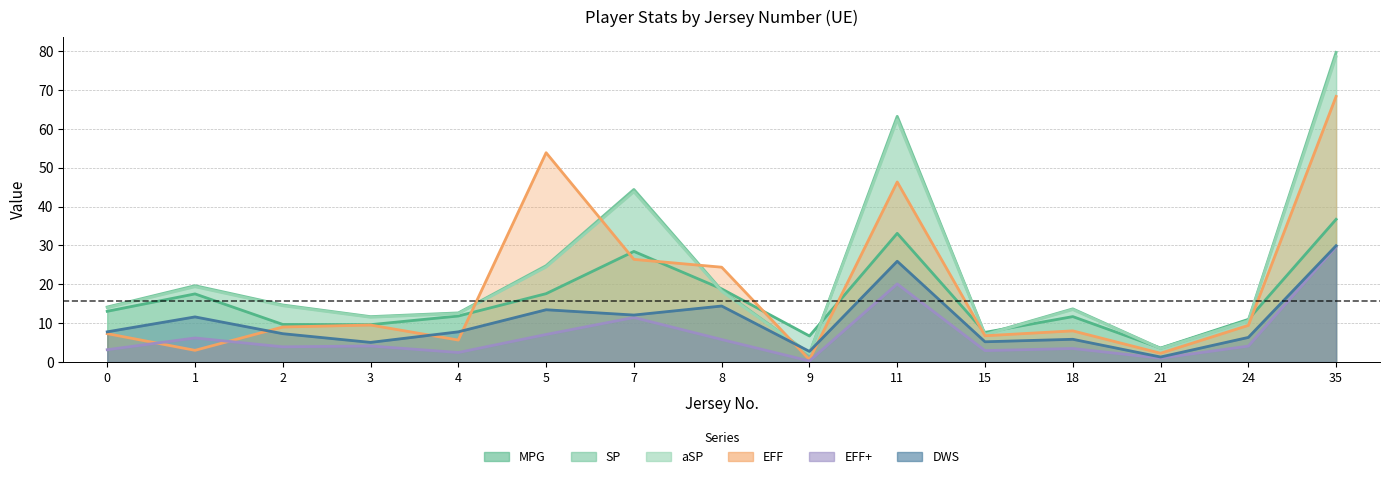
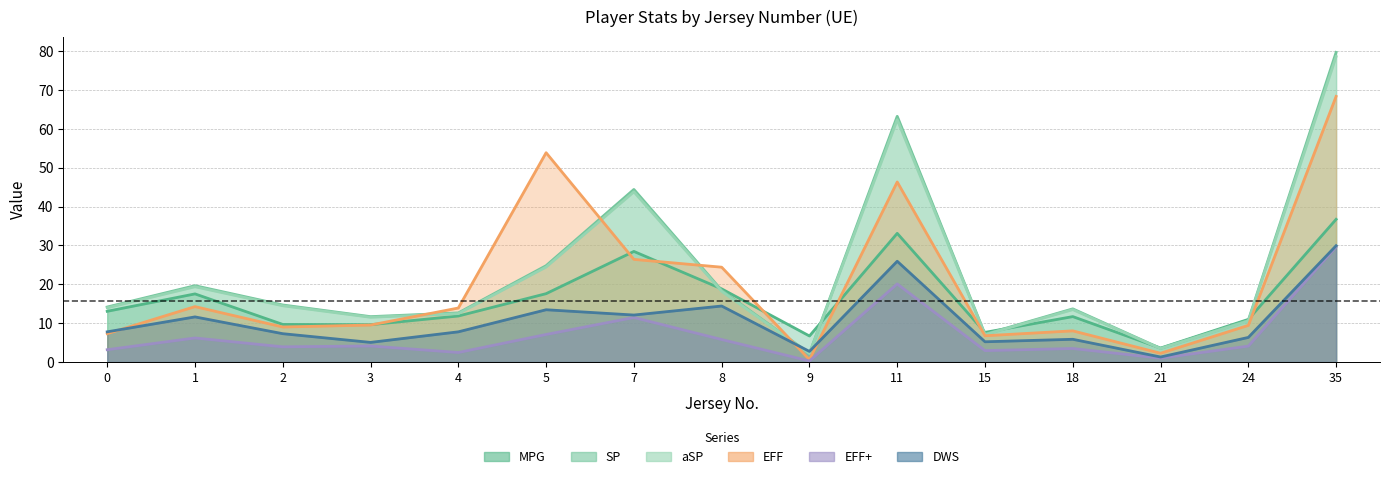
  {
    "EFF": {
-     "1": 3,
-     "4": 6,
+     "1": 14,
+     "4": 14,
      "5": 54,
      "7": 26,
      "8": 24,
      "11": 46,
      "18": 8,
      "21": 2,
      "24": 9,
      "35": 68
    }
  }
